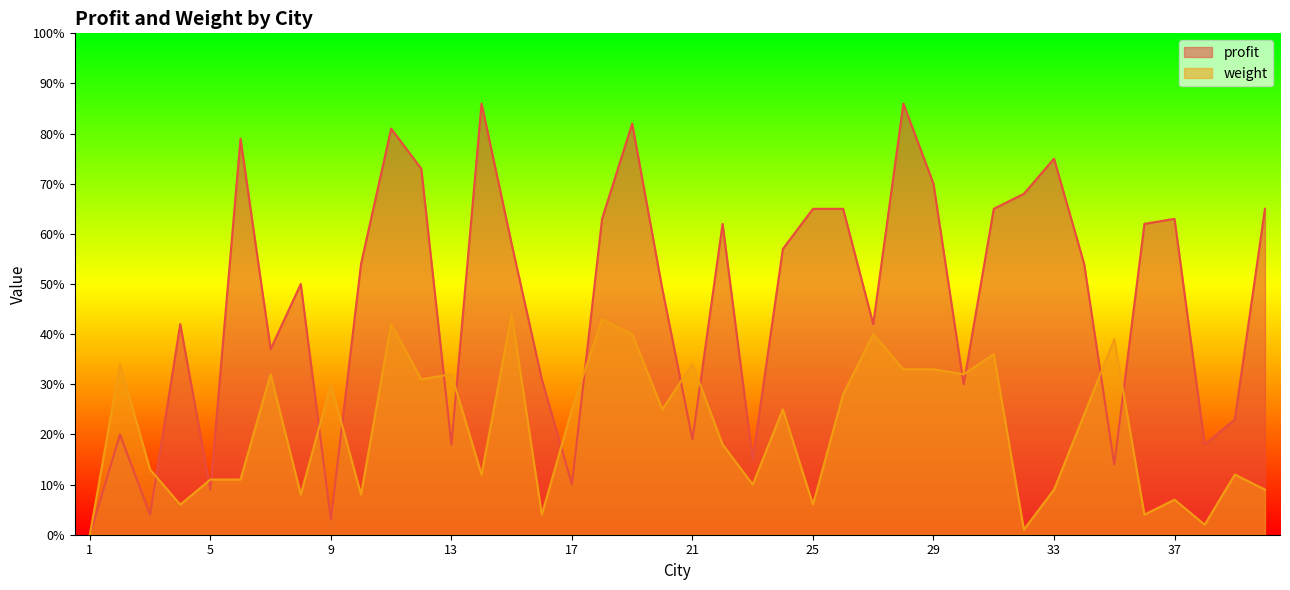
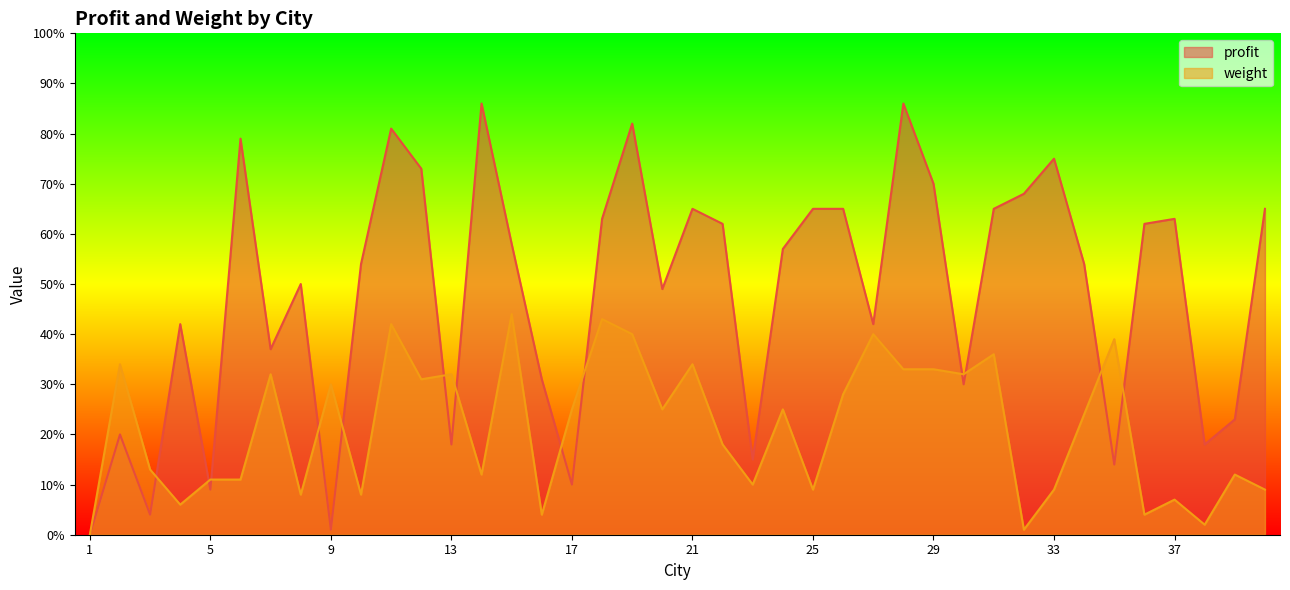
  {
    "profit": {
      "5": "9%",
-     "9": "3%",
+     "9": "1%",
      "13": "18%",
      "17": "10%",
-     "21": "19%",
+     "21": "65%",
      "25": "65%",
      "29": "70%",
      "33": "75%",
      "37": "63%"
    },
    "weight": {
      "5": "11%",
      "9": "30%",
      "13": "32%",
      "17": "25%",
      "21": "34%",
-     "25": "6%",
+     "25": "9%",
      "29": "33%",
      "33": "9%",
      "37": "7%"
    }
  }
